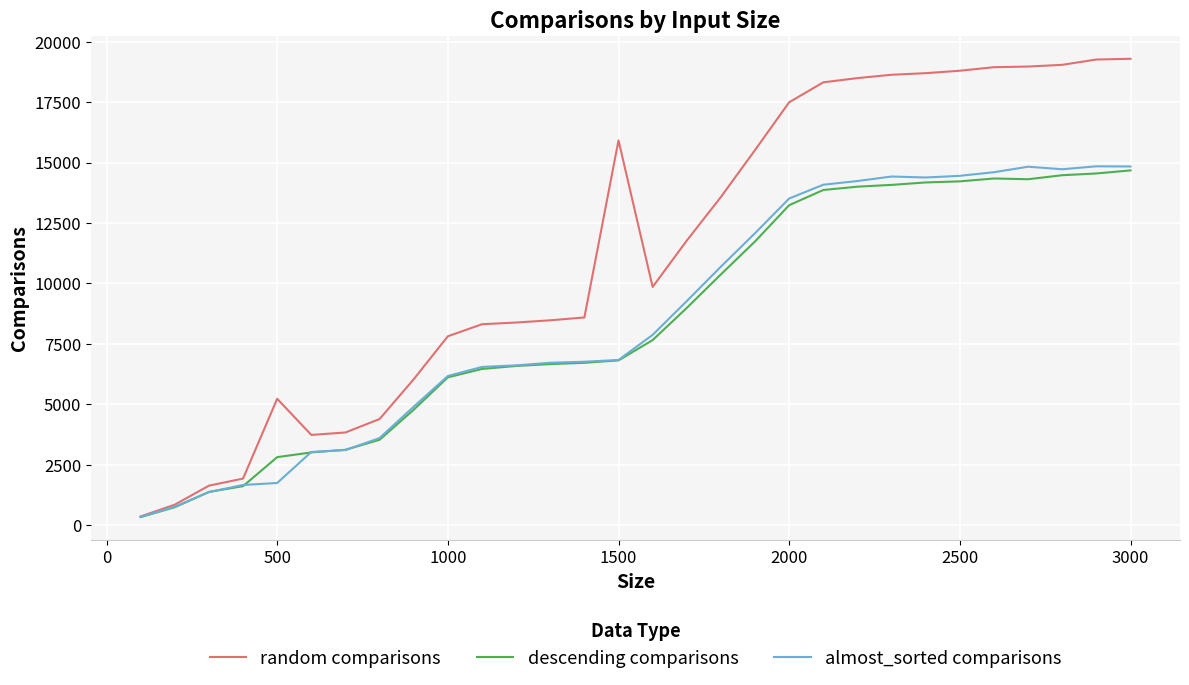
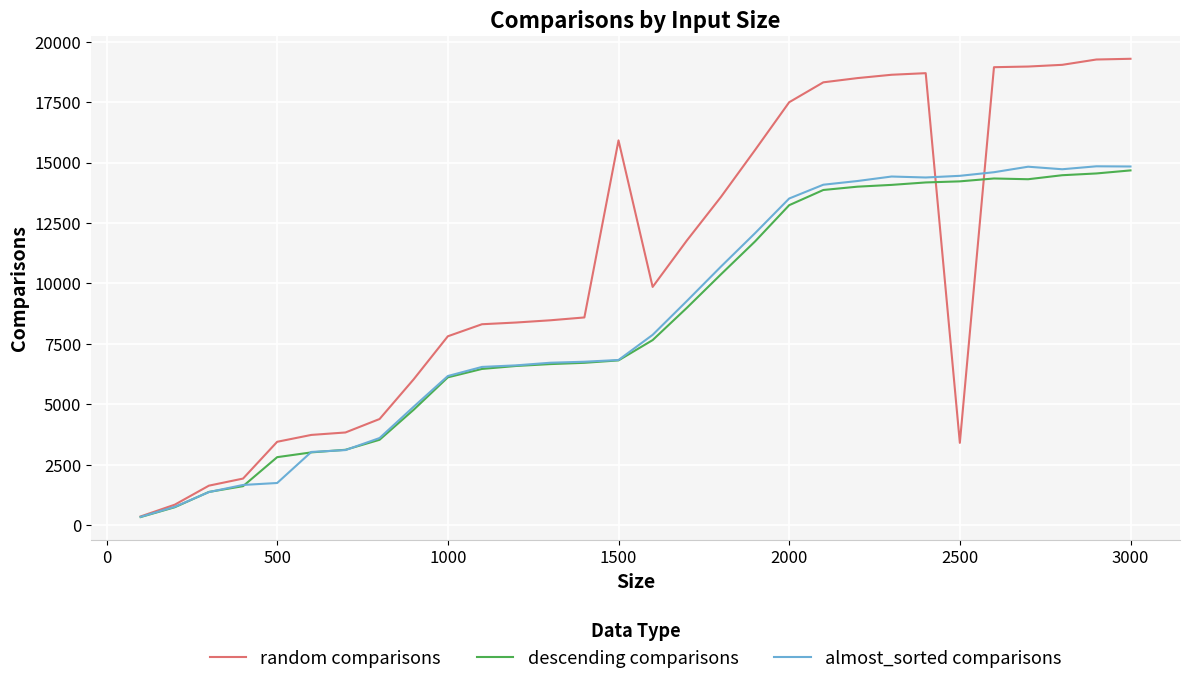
  {
    "random comparisons": {
-     "500": 5200,
+     "500": 3400,
      "1000": 7800,
      "1500": 15900,
      "2000": 17500,
-     "2500": 18800,
+     "2500": 3400,
      "3000": 19300
    },
    "descending comparisons": {
      "500": 2800,
      "2000": 13200,
      "2500": 14200,
      "3000": 14700
    },
    "almost_sorted comparisons": {
      "500": 1700,
      "2000": 13500,
      "2500": 14400,
      "3000": 14800
    }
  }
